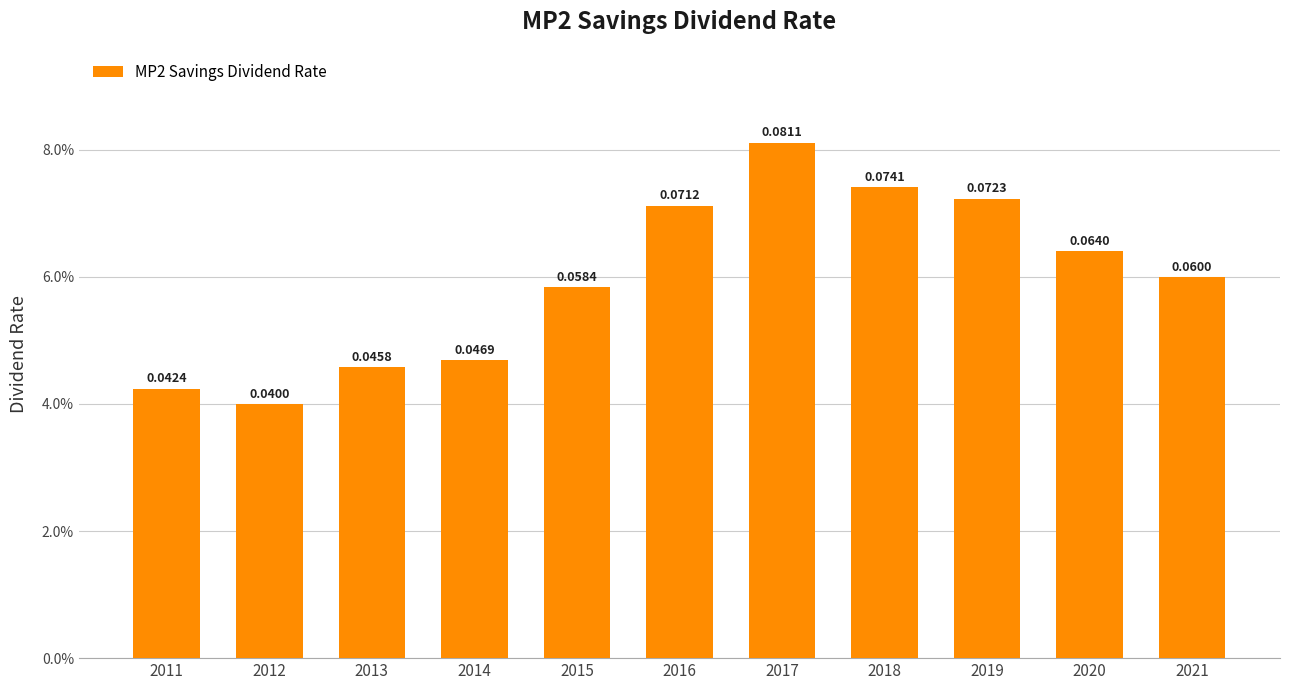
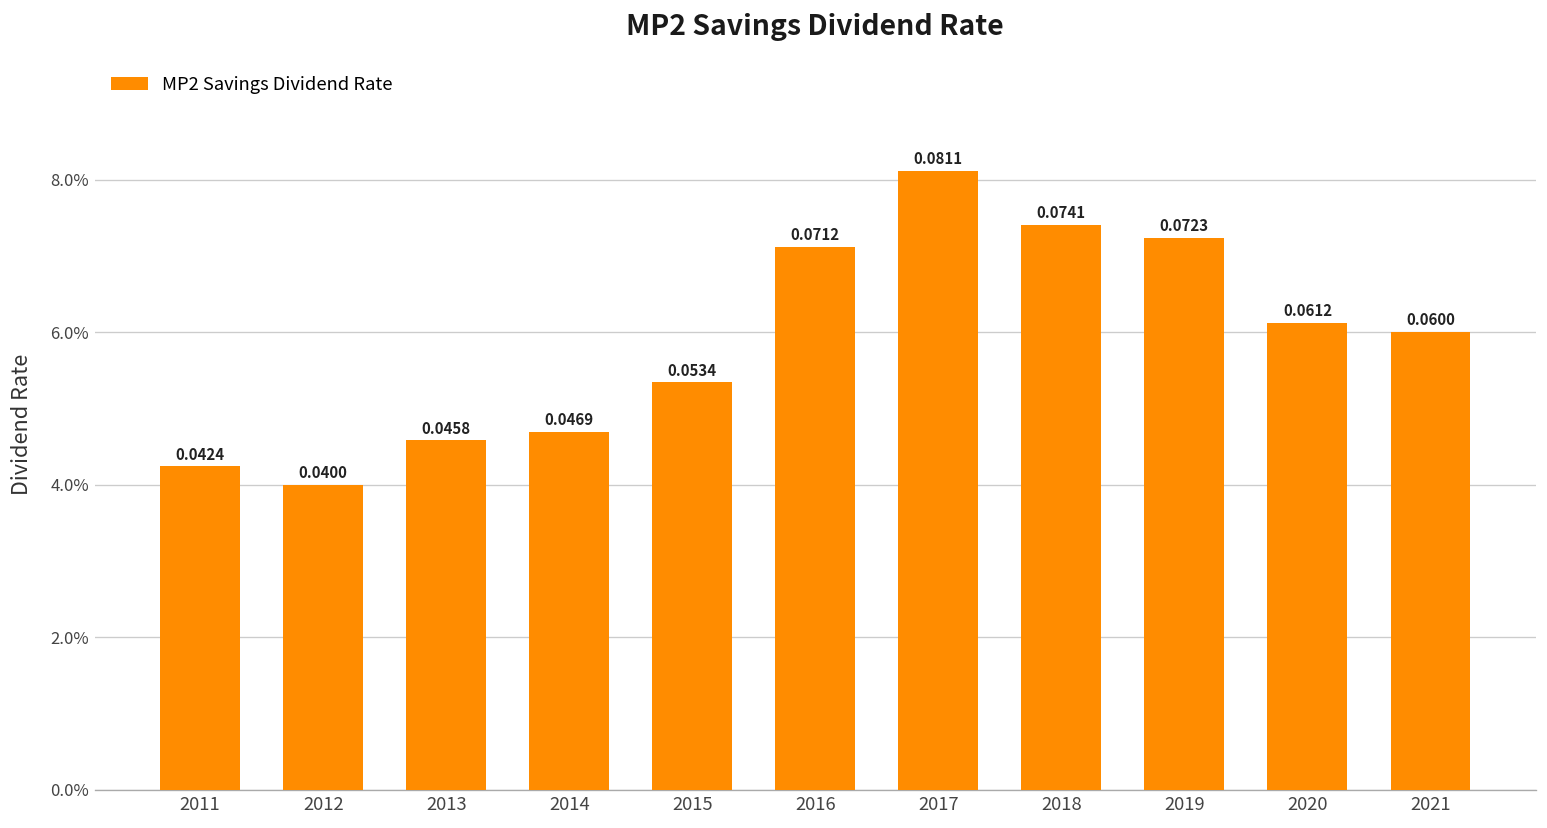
  {
    "2011": 0.0424,
    "2012": 0.0400,
    "2013": 0.0458,
    "2014": 0.0469,
-   "2015": 0.0584,
+   "2015": 0.0534,
    "2016": 0.0712,
    "2017": 0.0811,
    "2018": 0.0741,
    "2019": 0.0723,
-   "2020": 0.0640,
+   "2020": 0.0612,
    "2021": 0.0600
  }
